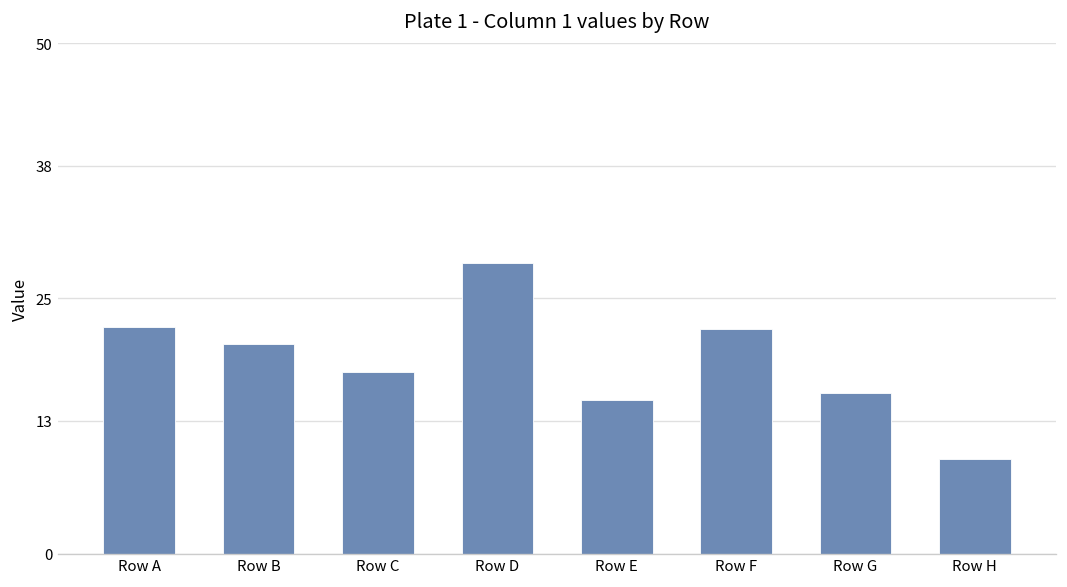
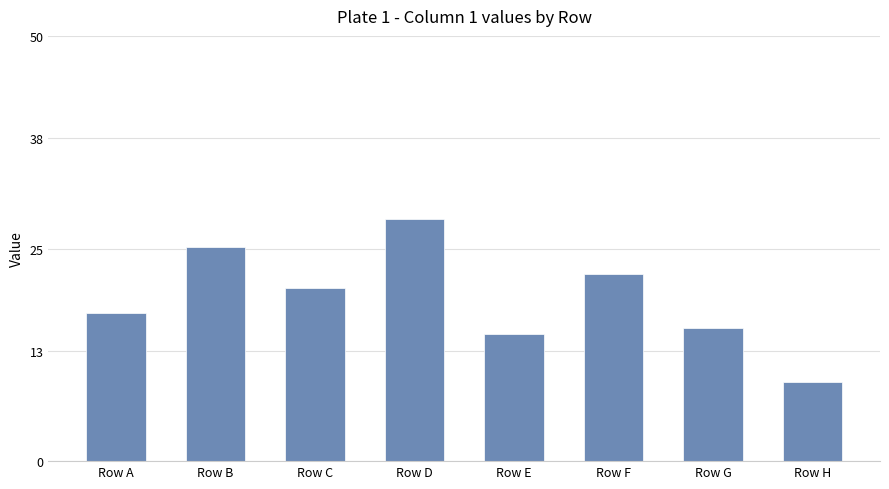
  {
-   "Row A": 22,
-   "Row B": 21,
-   "Row C": 18,
+   "Row A": 17,
+   "Row B": 25,
+   "Row C": 20,
    "Row D": 29,
    "Row E": 15,
    "Row F": 22,
    "Row G": 16,
    "Row H": 9
  }
